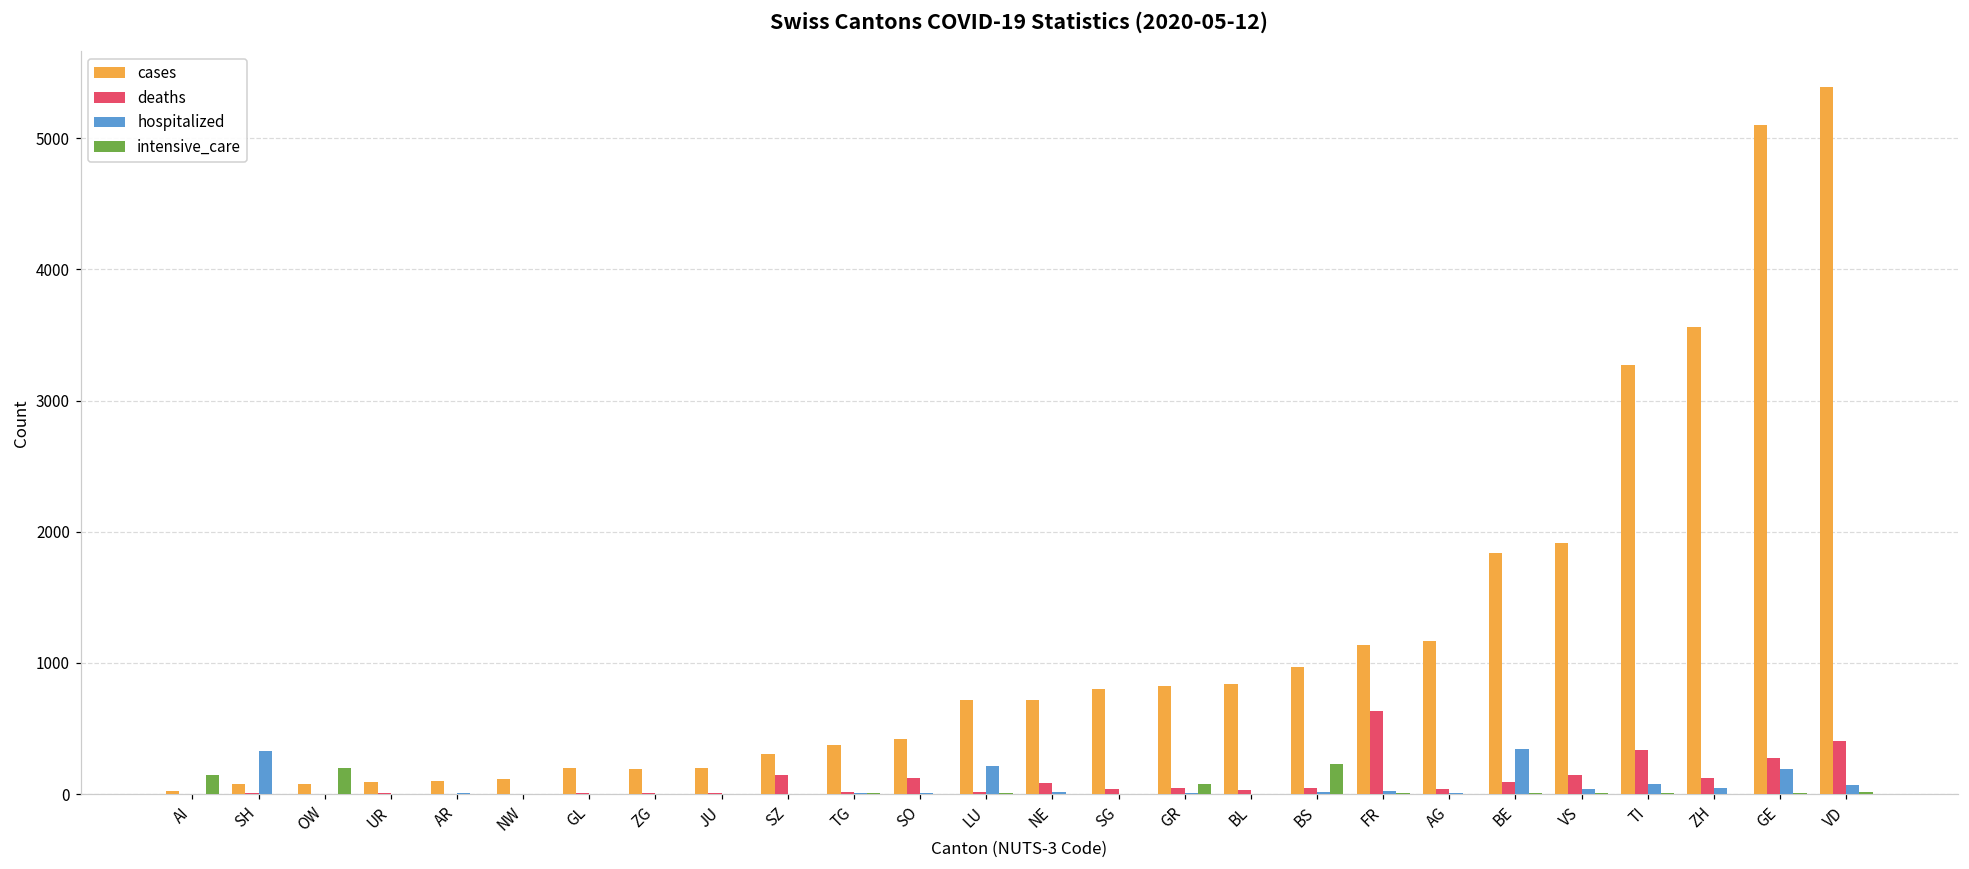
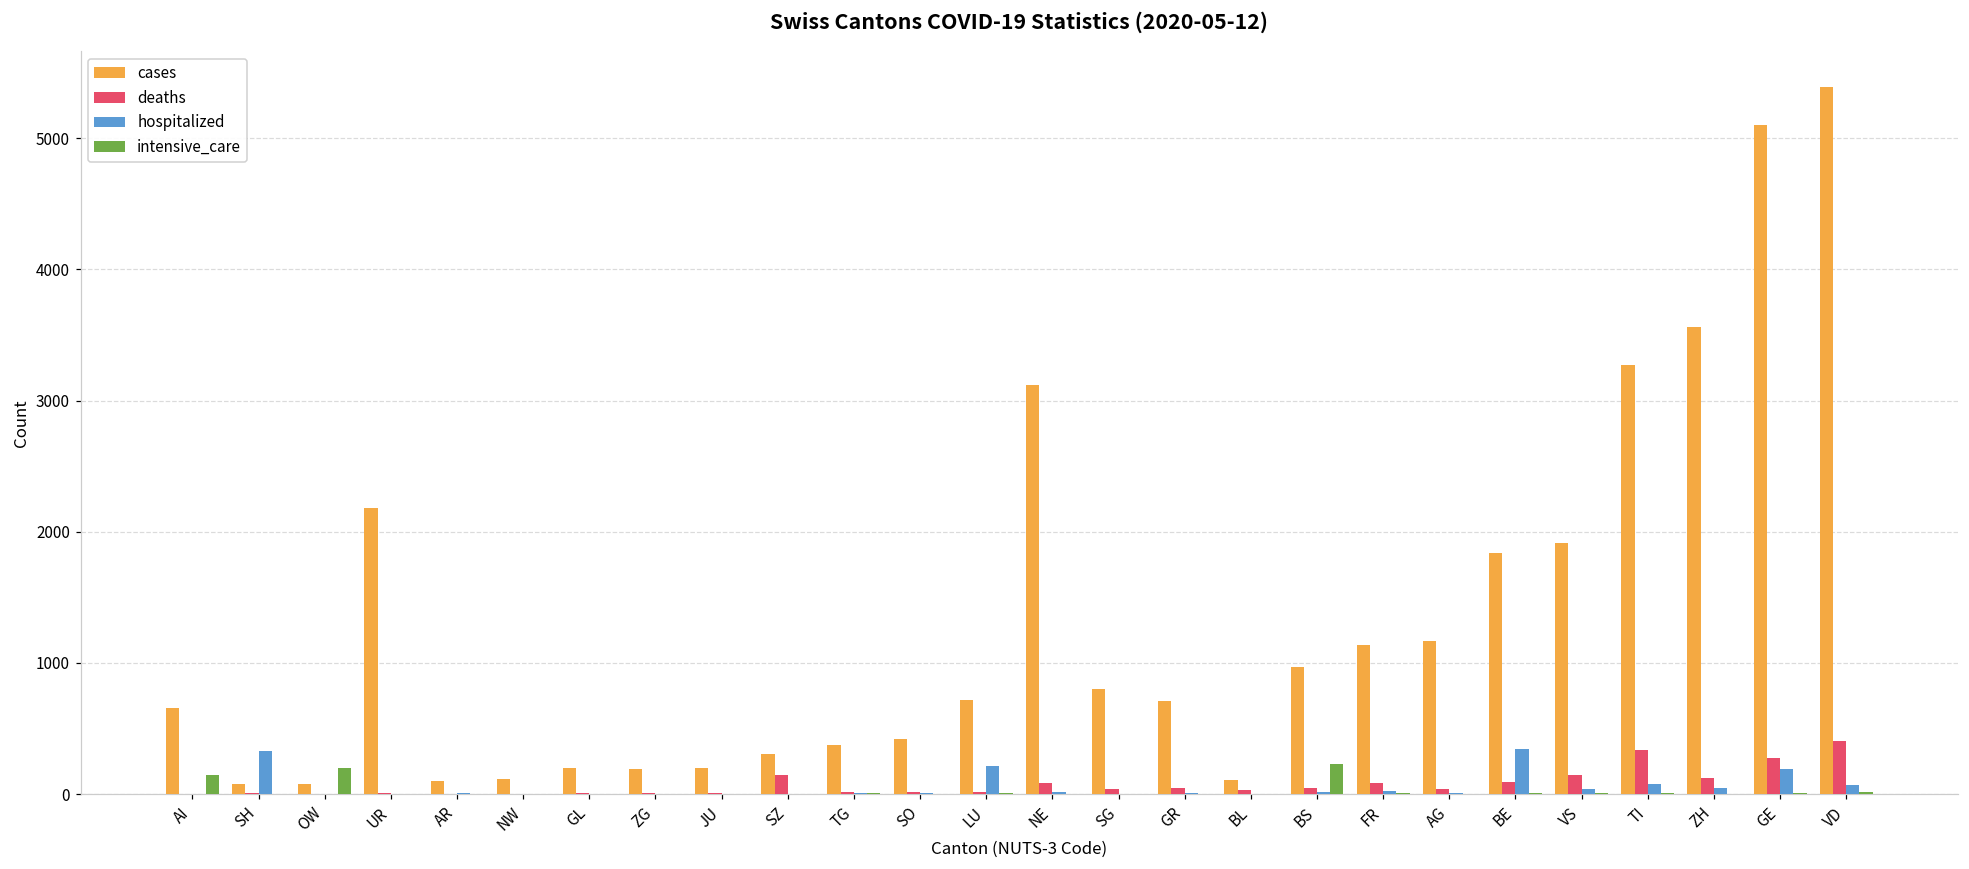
  {
    "cases": {
-     "AI": 30,
+     "AI": 660,
      "SH": 80,
      "OW": 80,
-     "UR": 90,
+     "UR": 2180,
      "AR": 100,
      "NW": 120,
      "GL": 200,
      "ZG": 190,
      "JU": 200,
      "SZ": 310,
      "TG": 380,
      "SO": 420,
      "LU": 720,
-     "NE": 720,
+     "NE": 3120,
      "SG": 800,
-     "GR": 820,
-     "BL": 840,
+     "GR": 710,
+     "BL": 110,
      "BS": 970,
      "FR": 1140,
      "AG": 1170,
      "BE": 1840,
      "VS": 1920,
      "TI": 3270,
      "ZH": 3560,
      "GE": 5100,
      "VD": 5390
    },
    "deaths": {
      "AI": 0,
      "OW": 0,
      "SZ": 150,
-     "SO": 120,
+     "SO": 20,
      "NE": 80,
      "SG": 40,
      "GR": 50,
      "BL": 30,
      "BS": 50,
-     "FR": 640,
+     "FR": 80,
      "AG": 40,
      "BE": 90,
      "VS": 150,
      "TI": 340,
      "ZH": 130,
      "GE": 280,
      "VD": 400
    },
    "hospitalized": {
      "AI": 0,
      "SH": 330,
      "OW": 0,
      "NW": 0,
      "SZ": 0,
      "LU": 210,
      "SG": 0,
      "FR": 30,
      "BE": 350,
      "VS": 40,
      "TI": 80,
      "ZH": 40,
      "GE": 190,
      "VD": 70
    },
    "intensive_care": {
      "AI": 150,
      "OW": 200,
      "UR": 0,
      "NW": 0,
      "GL": 0,
      "SZ": 0,
      "SO": 0,
      "SG": 0,
-     "GR": 80,
+     "GR": 0,
      "BS": 230,
      "ZH": 0
    }
  }
